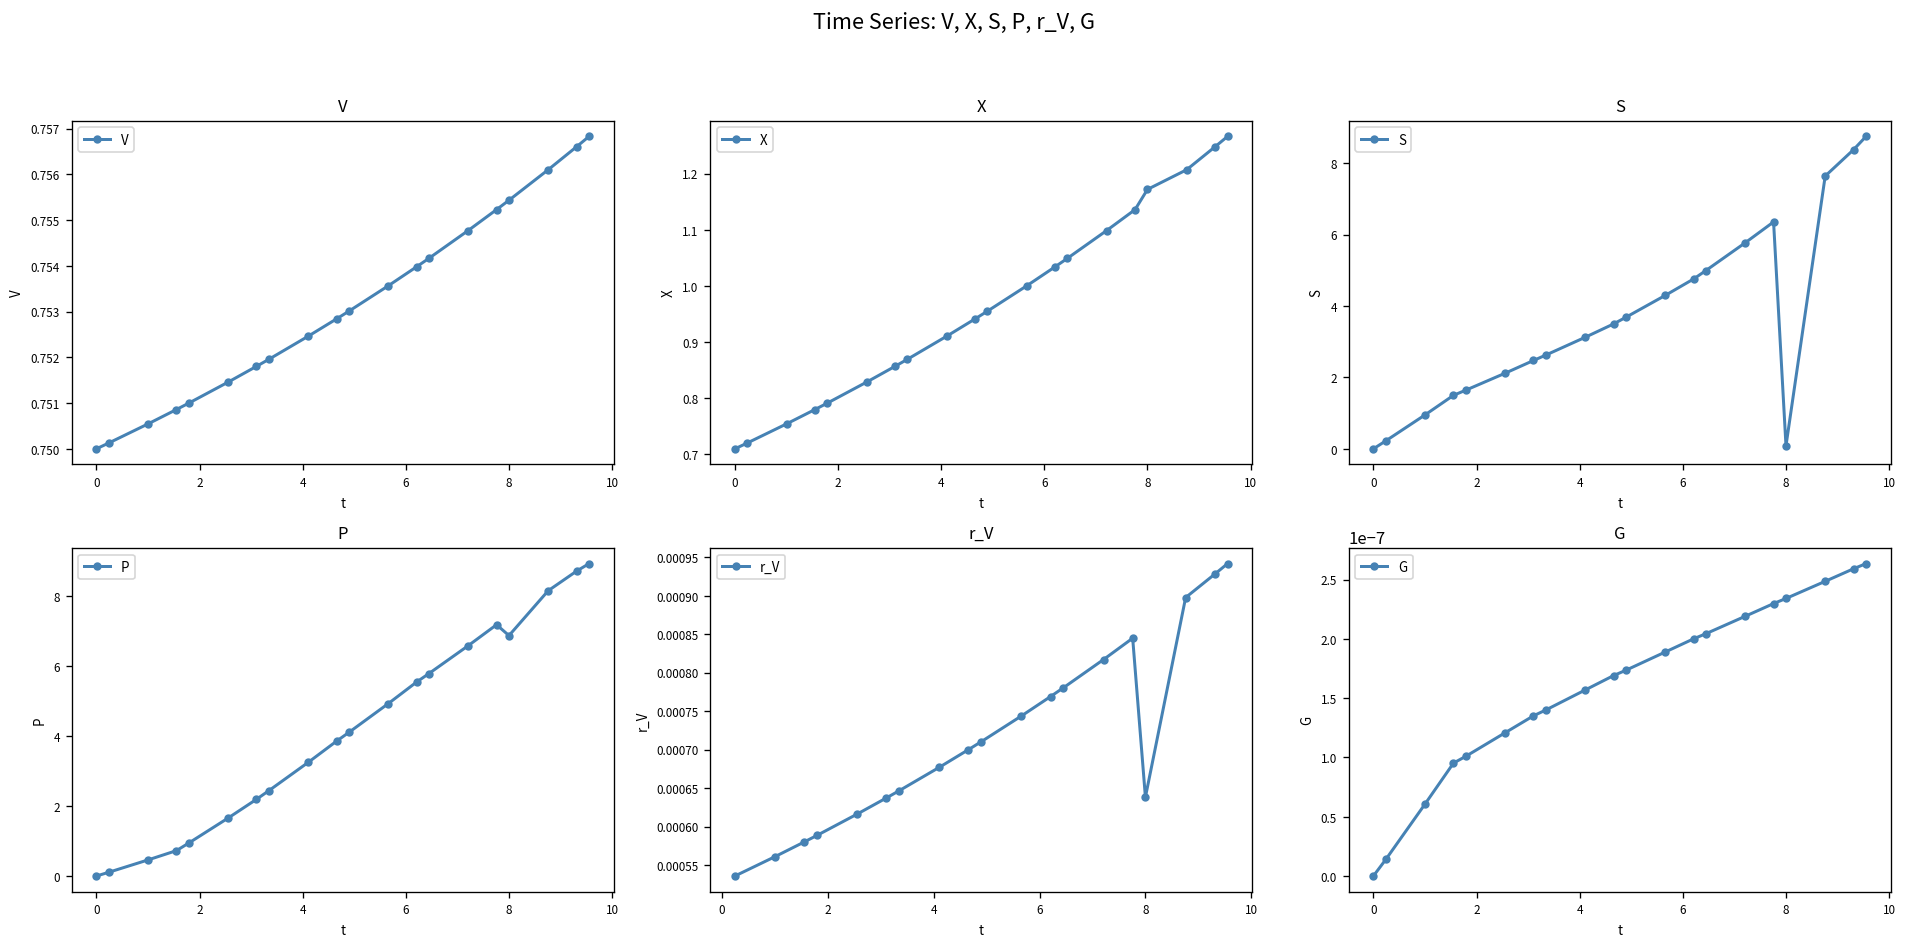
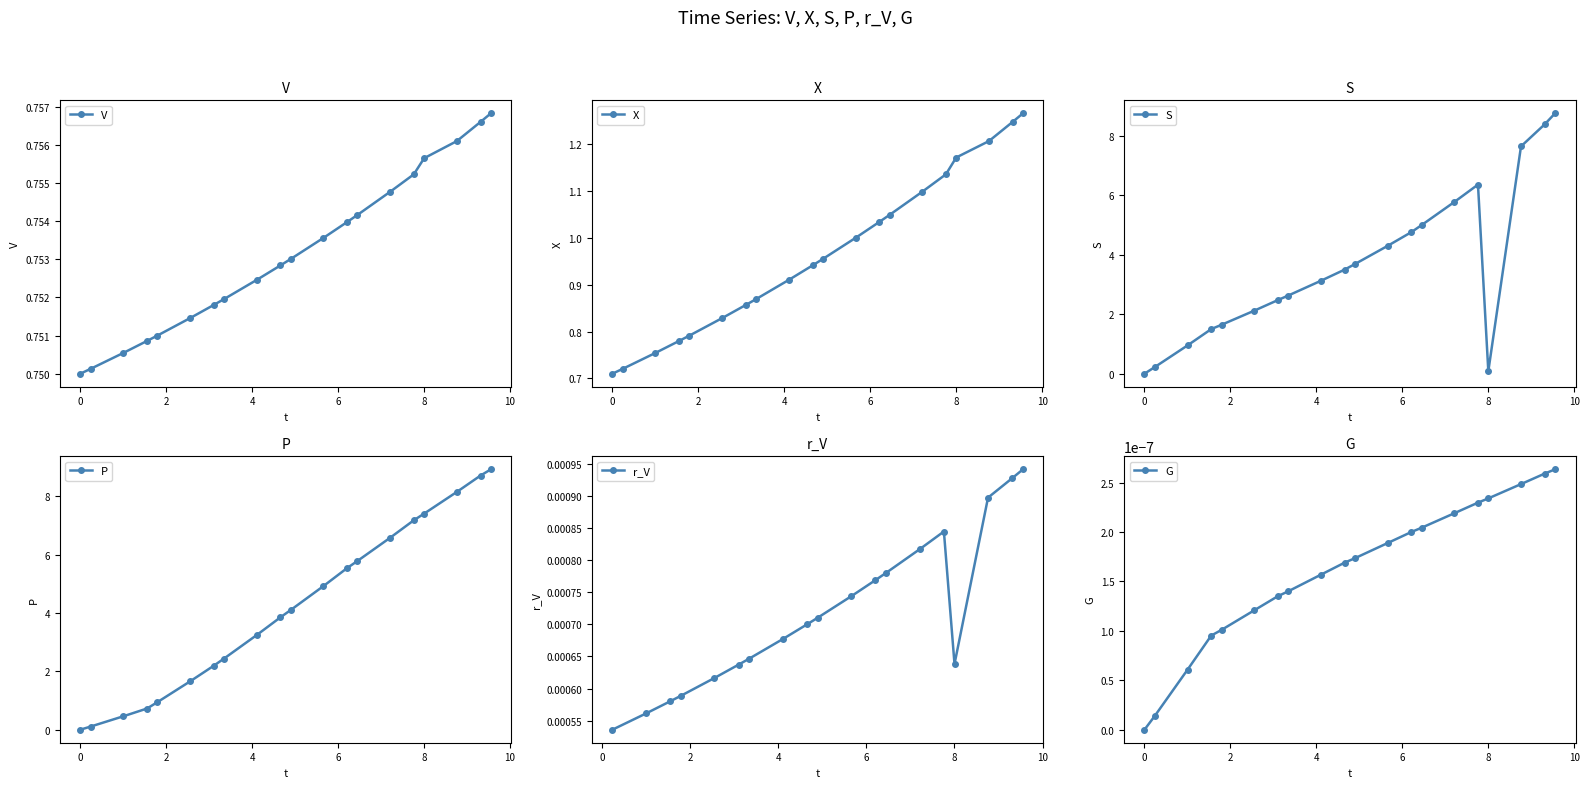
  {
    "V": {
      "0": 0.7500,
-     "8": 0.7554
+     "8": 0.7557
    },
    "X": {
      "0": 0.71,
      "8": 1.17
    },
    "S": {
      "0": 0.0,
      "8": 0.1
    },
    "P": {
      "0": 0.0,
-     "8": 6.9
+     "8": 7.4
    },
    "r_V": {
      "8": 0.00064
    },
    "G": {
      "0": 0.00000000,
      "8": 0.00000023
    }
  }
